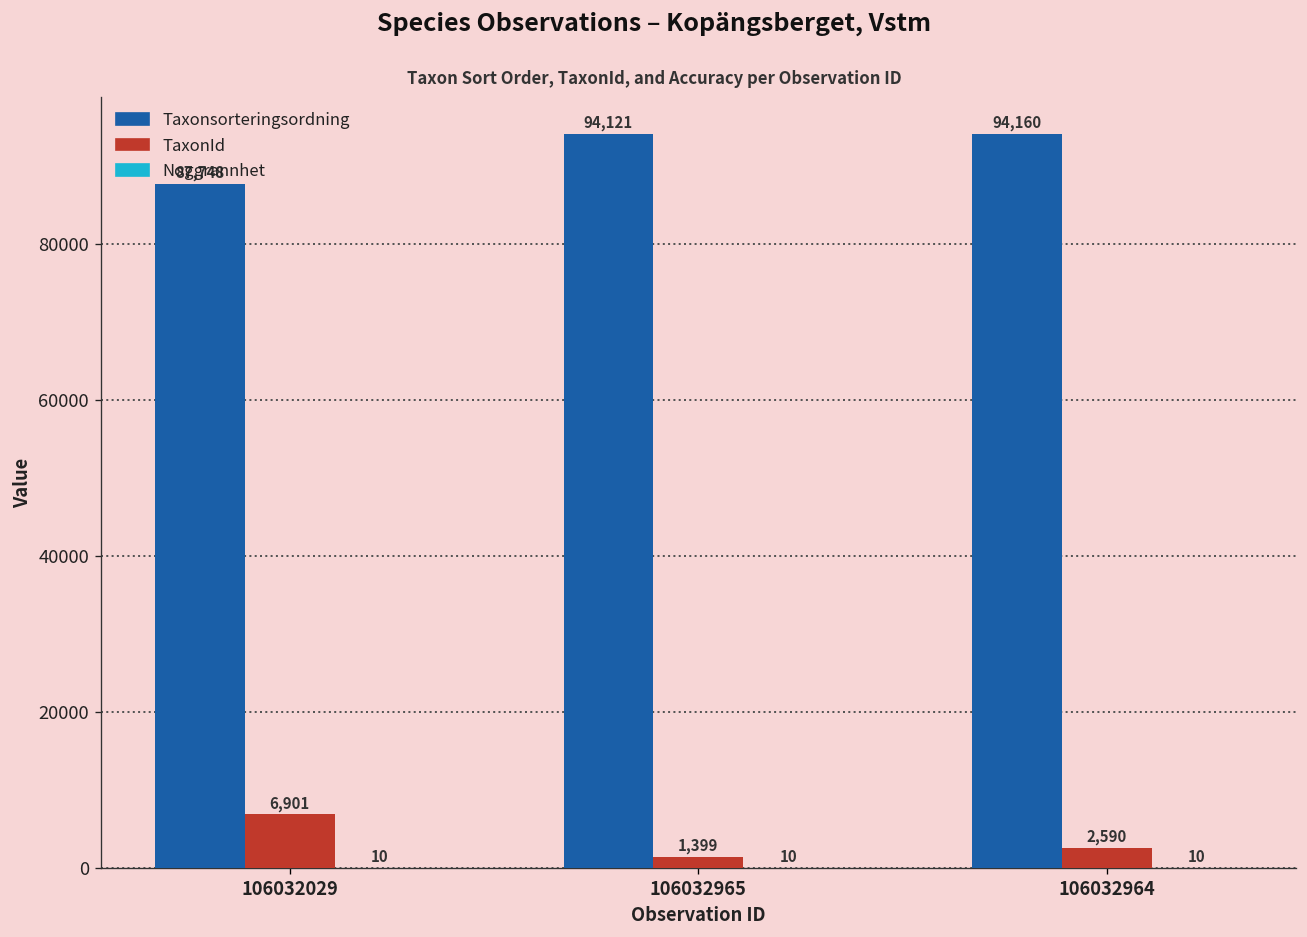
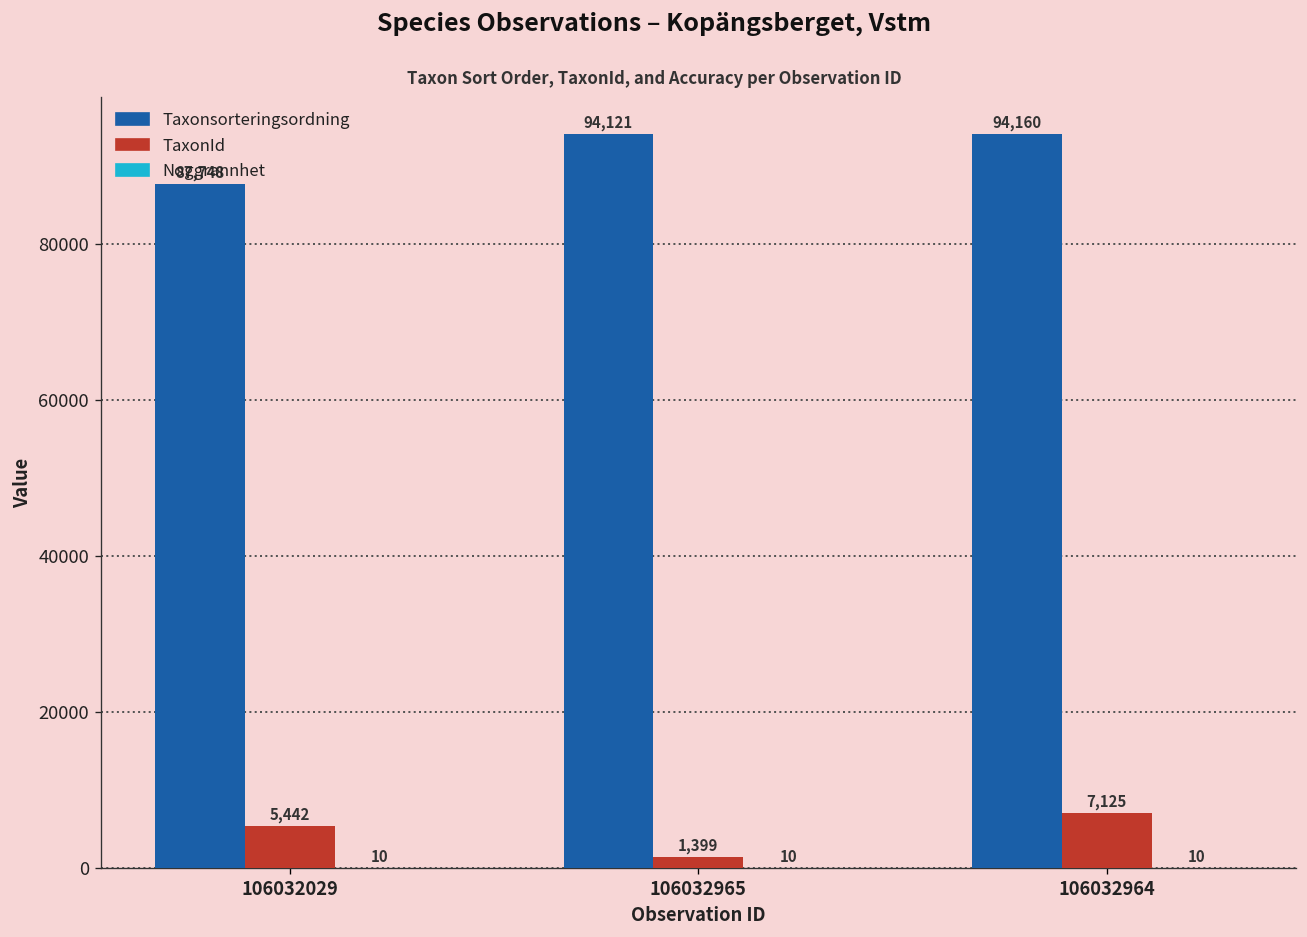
  {
    "Taxonsorteringsordning": {
      "106032029": "87,748",
      "106032965": "94,121",
      "106032964": "94,160"
    },
    "TaxonId": {
-     "106032029": "6,901",
+     "106032029": "5,442",
      "106032965": "1,399",
-     "106032964": "2,590"
+     "106032964": "7,125"
    },
    "Noggrannhet": {
      "106032029": "10",
      "106032965": "10",
      "106032964": "10"
    }
  }
